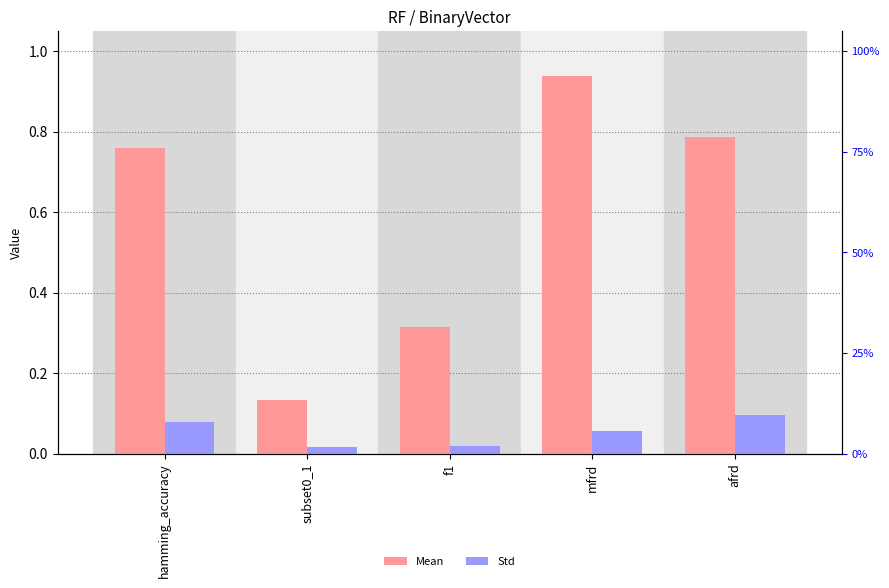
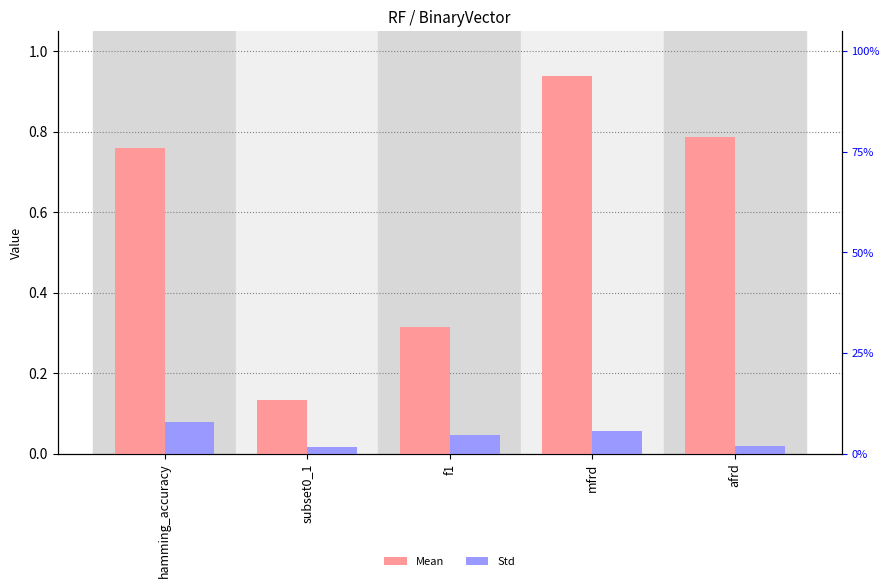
  {
    "Mean": {
      "hamming_accuracy": 0.76,
      "subset0_1": 0.13,
      "f1": 0.32,
      "mfrd": 0.94,
      "afrd": 0.79
    },
    "Std": {
      "hamming_accuracy": 0.08,
      "subset0_1": 0.02,
-     "f1": 0.02,
+     "f1": 0.05,
      "mfrd": 0.06,
-     "afrd": 0.10
+     "afrd": 0.02
    }
  }
